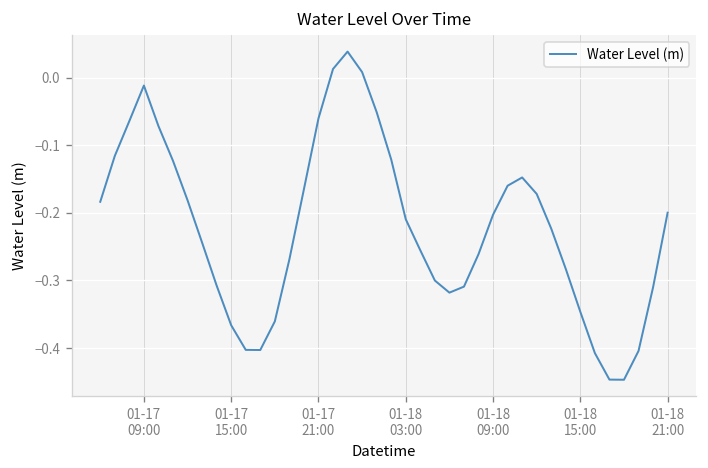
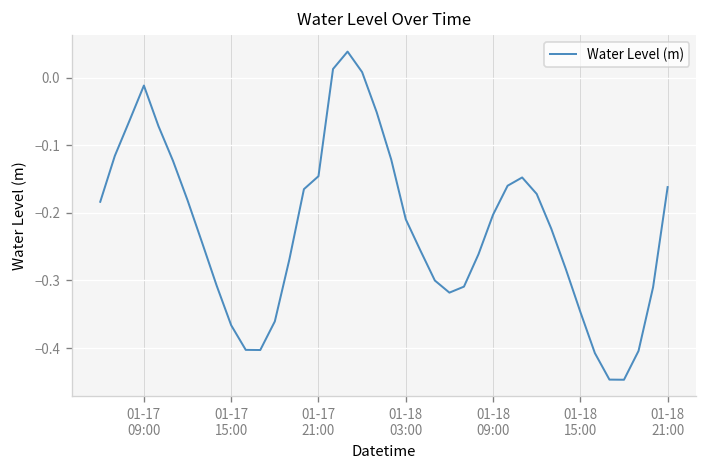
  {
    "01-17 09:00": -0.01,
    "01-17 15:00": -0.37,
-   "01-17 21:00": -0.06,
+   "01-17 21:00": -0.15,
    "01-18 03:00": -0.21,
    "01-18 09:00": -0.20,
    "01-18 15:00": -0.35,
-   "01-18 21:00": -0.20
+   "01-18 21:00": -0.16
  }
